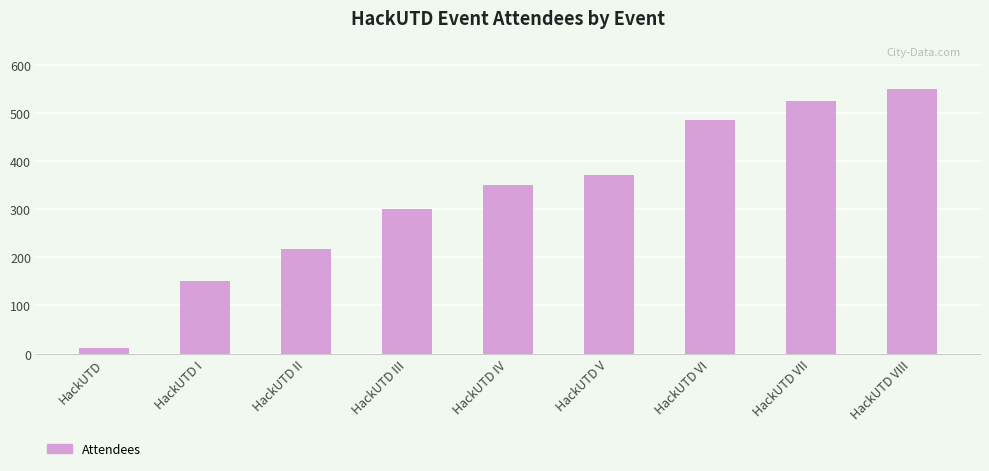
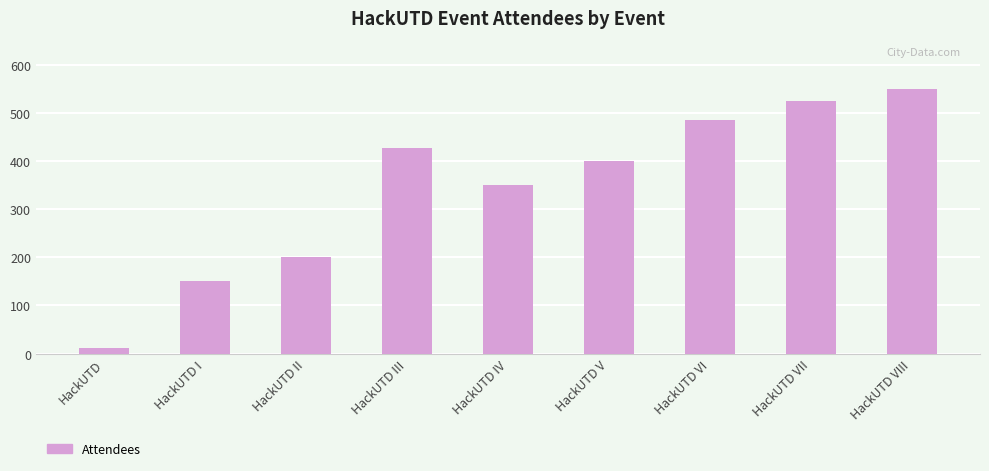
  {
    "HackUTD": 10,
    "HackUTD I": 150,
-   "HackUTD II": 220,
-   "HackUTD III": 300,
+   "HackUTD II": 200,
+   "HackUTD III": 430,
    "HackUTD IV": 350,
-   "HackUTD V": 370,
+   "HackUTD V": 400,
    "HackUTD VI": 490,
    "HackUTD VII": 520,
    "HackUTD VIII": 550
  }
